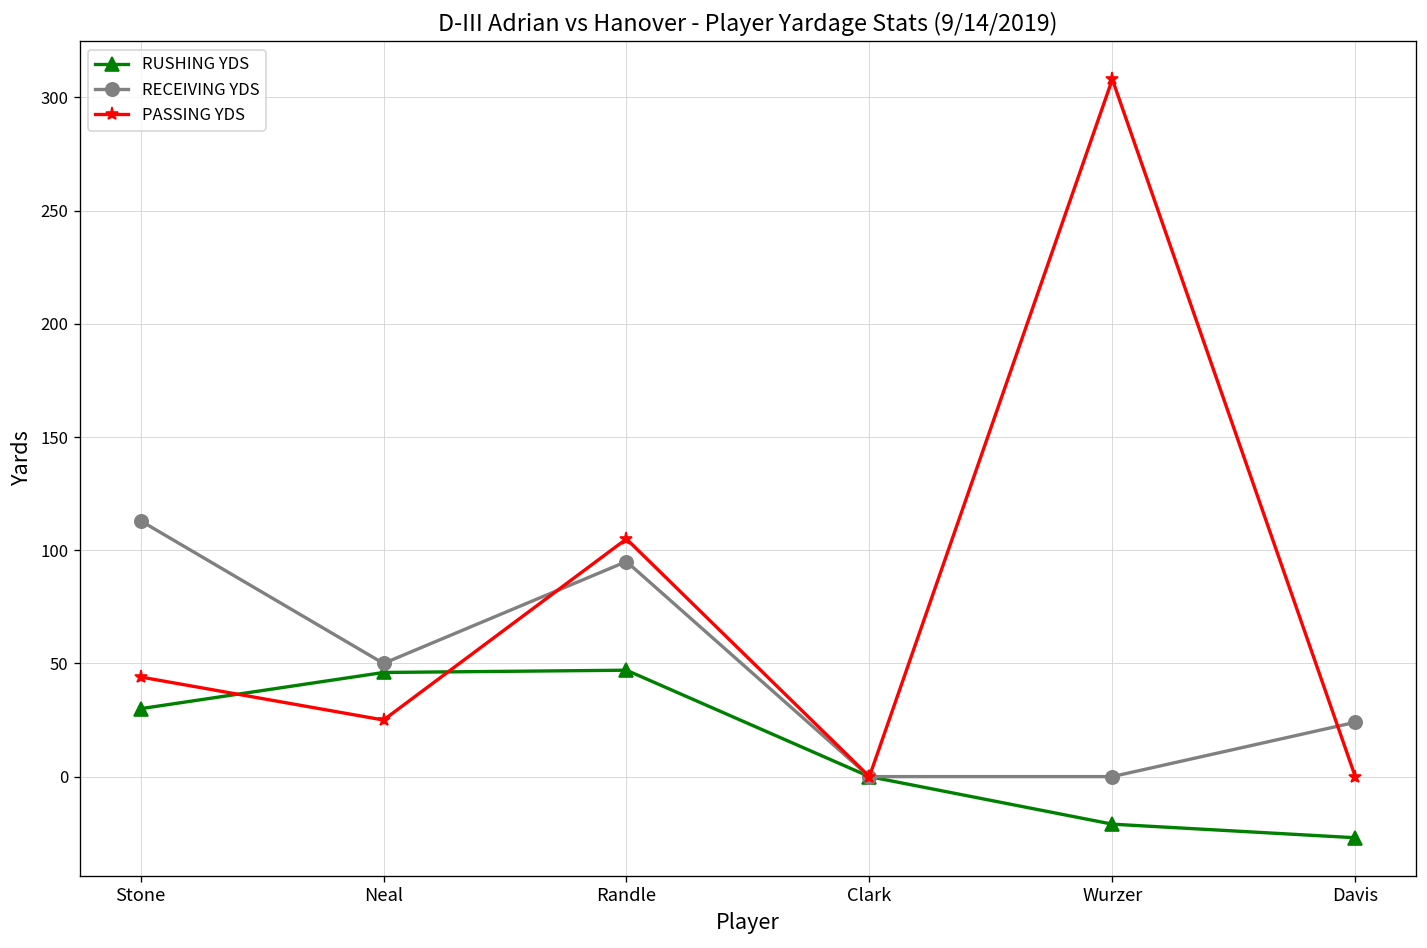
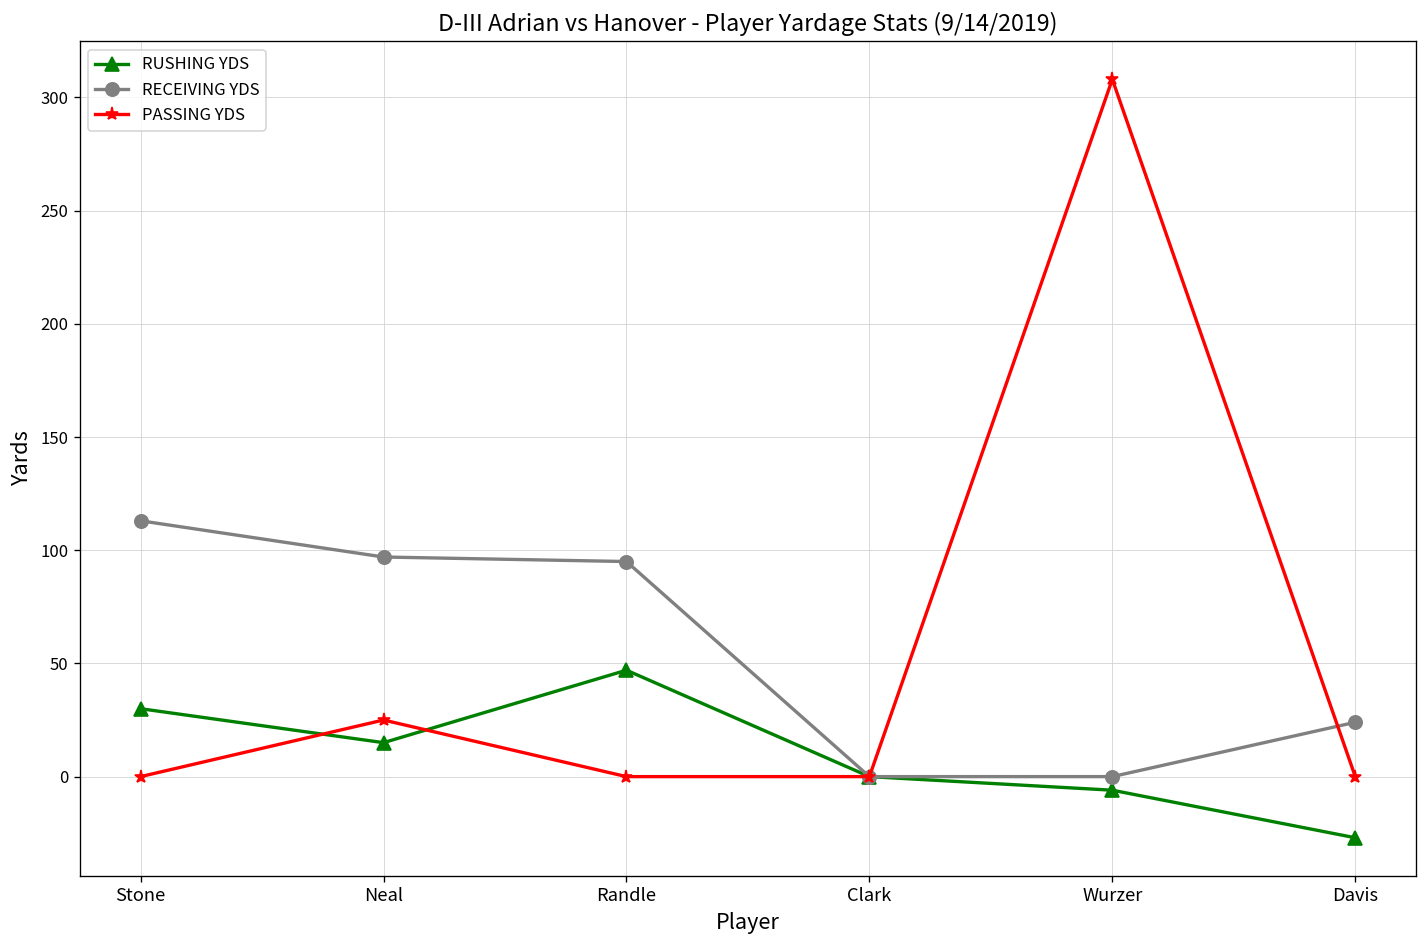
  {
    "RUSHING YDS": {
      "Stone": 30,
-     "Neal": 46,
+     "Neal": 15,
      "Randle": 47,
-     "Wurzer": -21,
+     "Wurzer": -6,
      "Davis": -27
    },
    "RECEIVING YDS": {
      "Stone": 113,
-     "Neal": 50,
+     "Neal": 97,
      "Randle": 95,
      "Wurzer": 0,
      "Davis": 24
    },
    "PASSING YDS": {
-     "Stone": 44,
+     "Stone": 0,
      "Neal": 25,
-     "Randle": 105,
+     "Randle": 0,
      "Wurzer": 308,
      "Davis": 0
    }
  }
